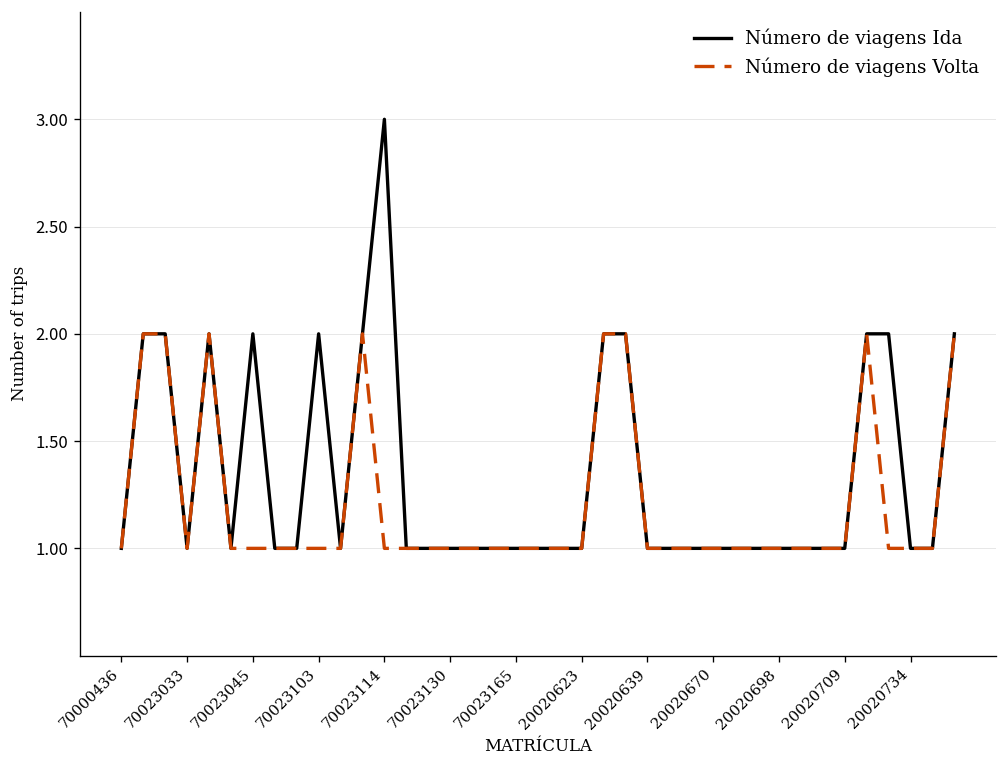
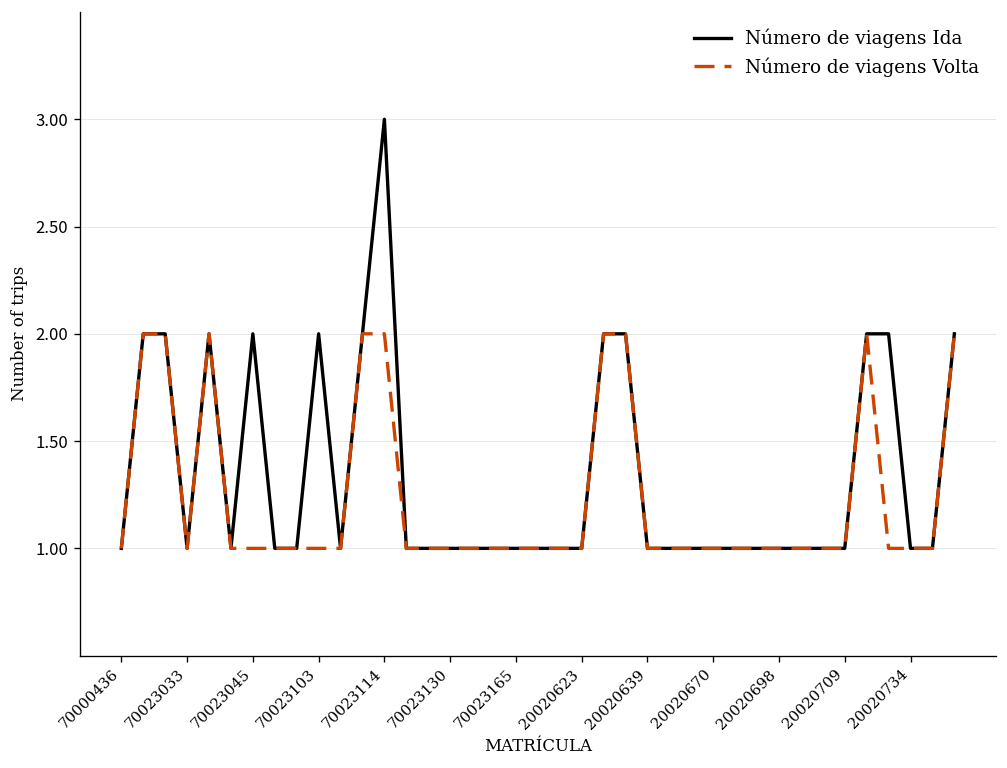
  {
    "Número de viagens Ida": {
      "70023045": 2,
      "70023103": 2,
      "70023114": 3
    },
    "Número de viagens Volta": {
      "70023045": 1,
      "70023103": 1,
-     "70023114": 1
+     "70023114": 2
    }
  }
